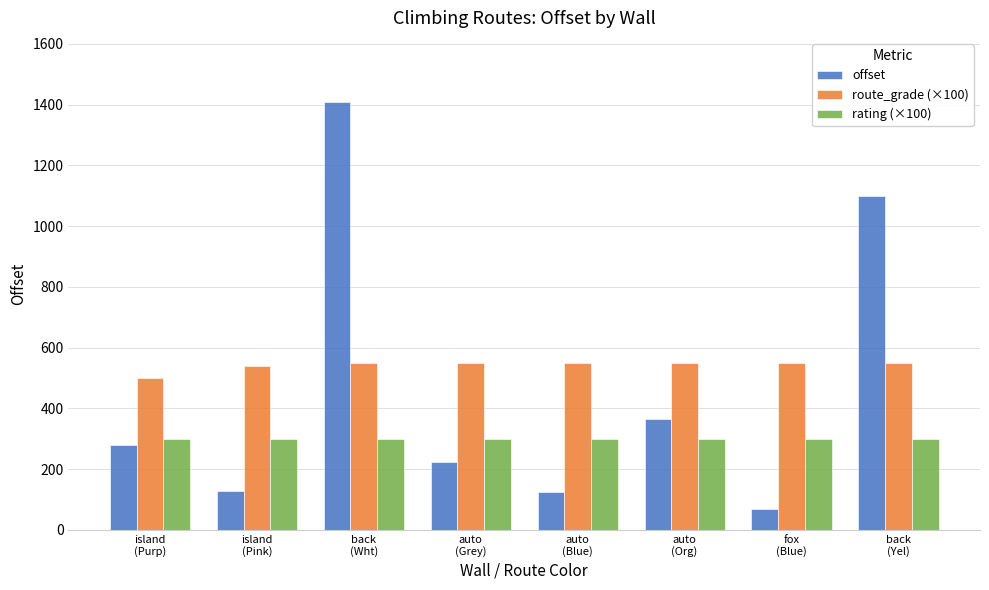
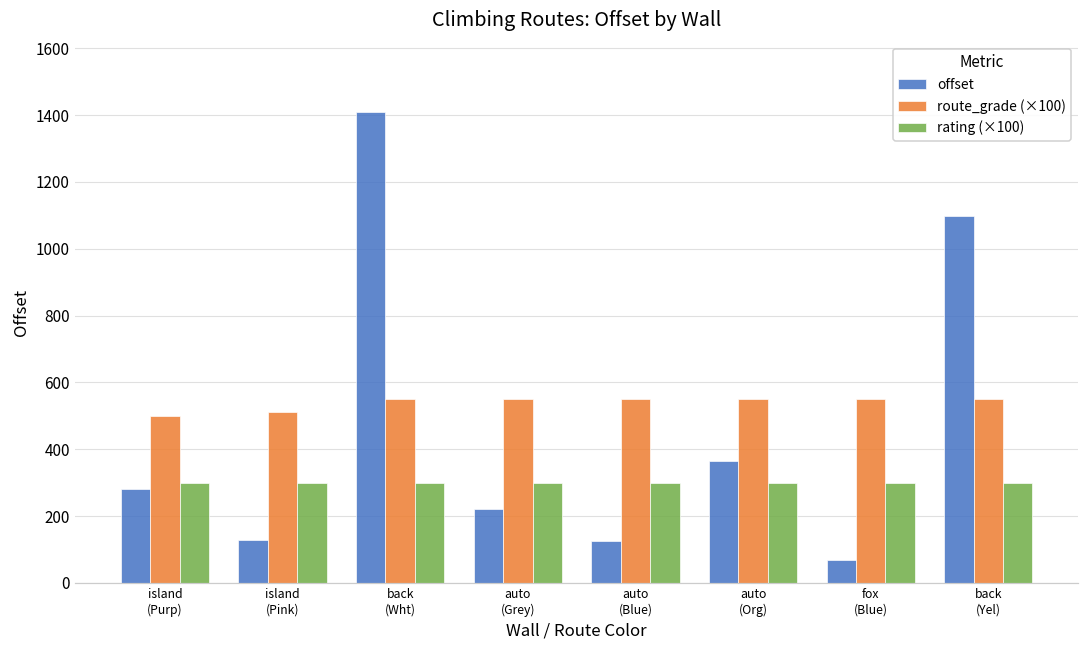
  {
    "offset": {
      "island (Purp)": 280,
      "island (Pink)": 130,
      "back (Wht)": 1410,
      "auto (Grey)": 220,
      "auto (Blue)": 130,
      "auto (Org)": 360,
      "fox (Blue)": 70,
      "back (Yel)": 1100
    },
    "route_grade (×100)": {
      "island (Purp)": 500,
-     "island (Pink)": 540,
+     "island (Pink)": 510,
      "back (Wht)": 550,
      "auto (Grey)": 550,
      "auto (Blue)": 550,
      "auto (Org)": 550,
      "fox (Blue)": 550,
      "back (Yel)": 550
    },
    "rating (×100)": {
      "island (Purp)": 300,
      "island (Pink)": 300,
      "back (Wht)": 300,
      "auto (Grey)": 300,
      "auto (Blue)": 300,
      "auto (Org)": 300,
      "fox (Blue)": 300,
      "back (Yel)": 300
    }
  }
